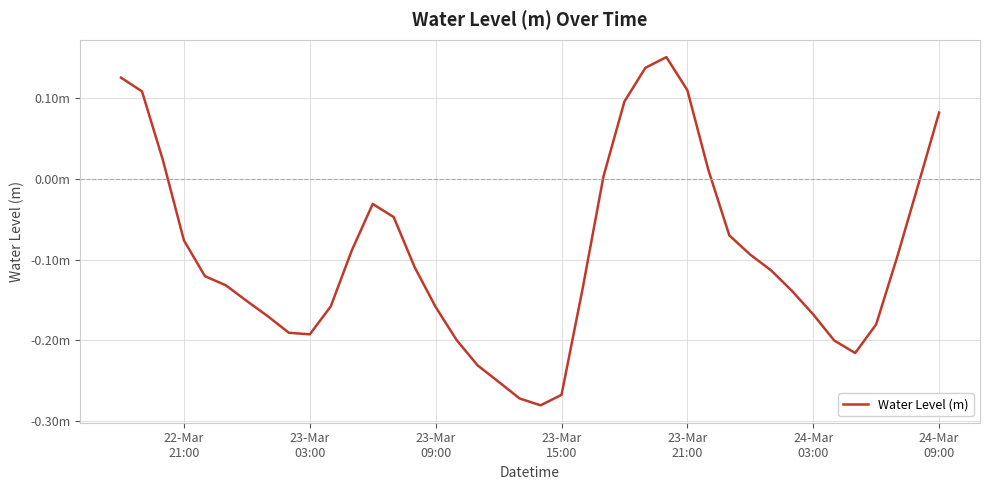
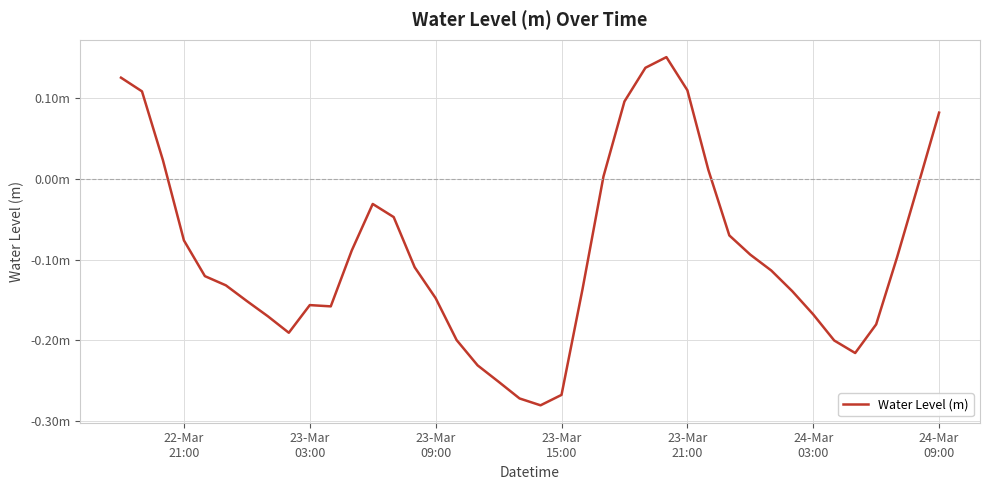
  {
    "22-Mar 21:00": "-0.08m",
-   "23-Mar 03:00": "-0.19m",
-   "23-Mar 09:00": "-0.16m",
+   "23-Mar 03:00": "-0.16m",
+   "23-Mar 09:00": "-0.15m",
    "23-Mar 15:00": "-0.27m",
    "23-Mar 21:00": "0.11m",
    "24-Mar 03:00": "-0.17m",
    "24-Mar 09:00": "0.08m"
  }
